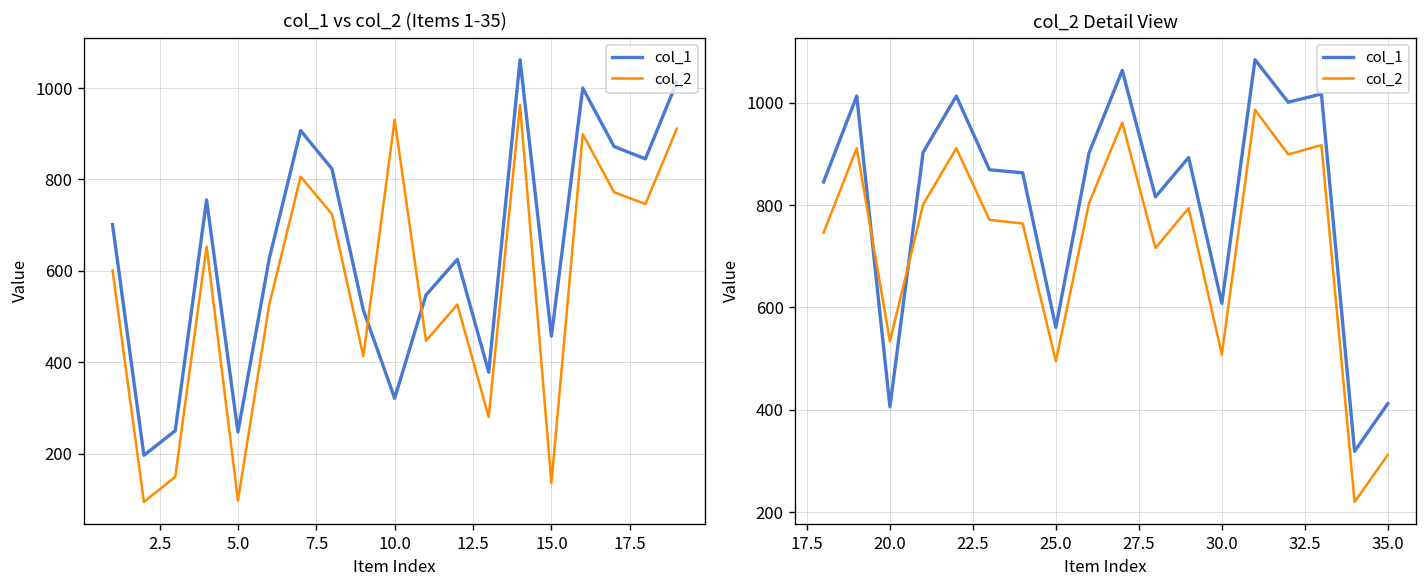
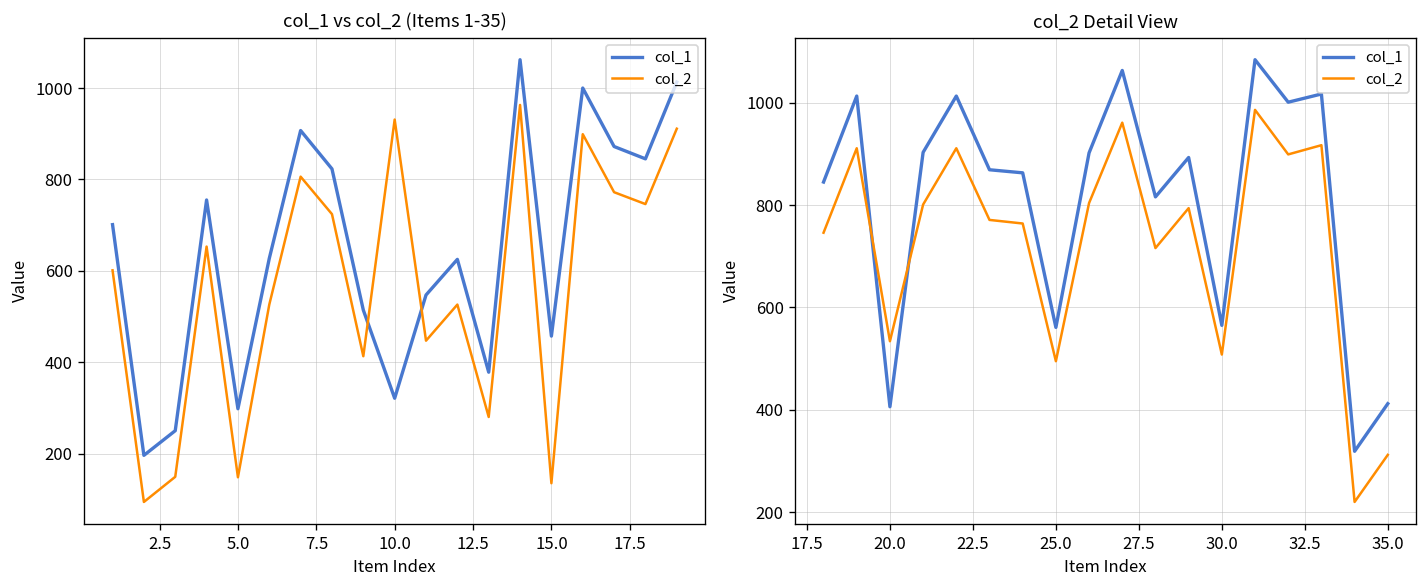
  {
    "col_1 vs col_2 (Items 1-35)": {
      "col_1": {
-       "5.0": 250,
+       "5.0": 300,
        "10.0": 320,
        "15.0": 460
      },
      "col_2": {
-       "5.0": 100,
+       "5.0": 150,
        "10.0": 930,
        "15.0": 140
      }
    },
    "col_2 Detail View": {
      "col_1": {
        "20.0": 410,
        "25.0": 560,
-       "30.0": 610,
+       "30.0": 570,
        "35.0": 410
      },
      "col_2": {
        "20.0": 530,
        "25.0": 500,
        "30.0": 510,
        "35.0": 310
      }
    }
  }
